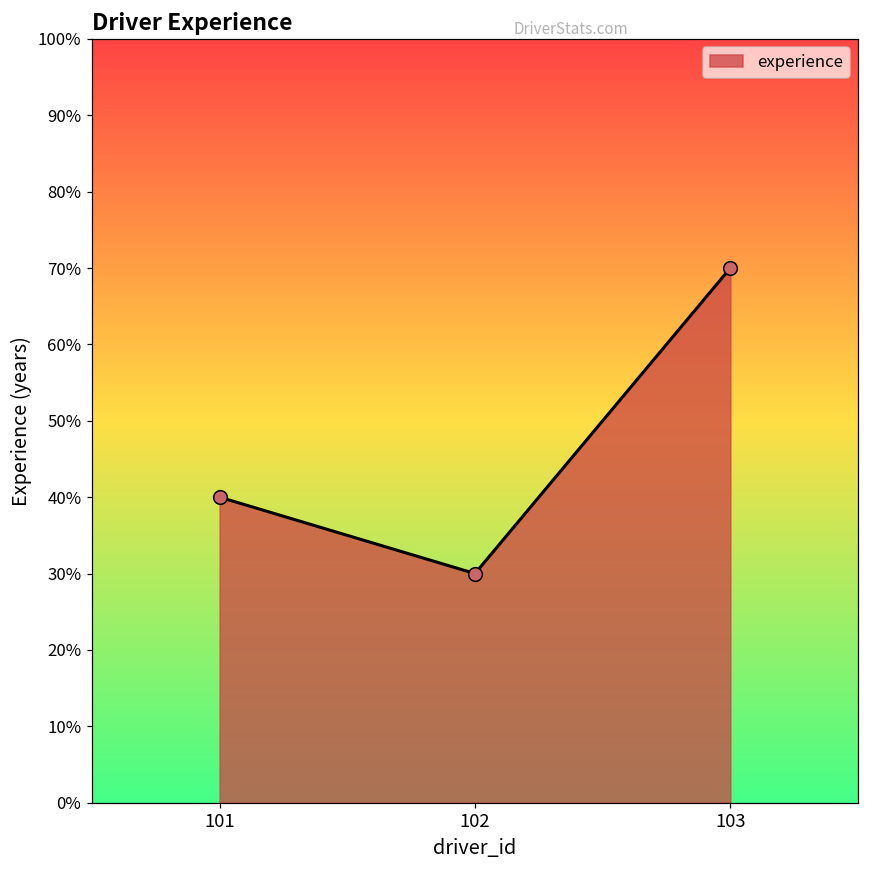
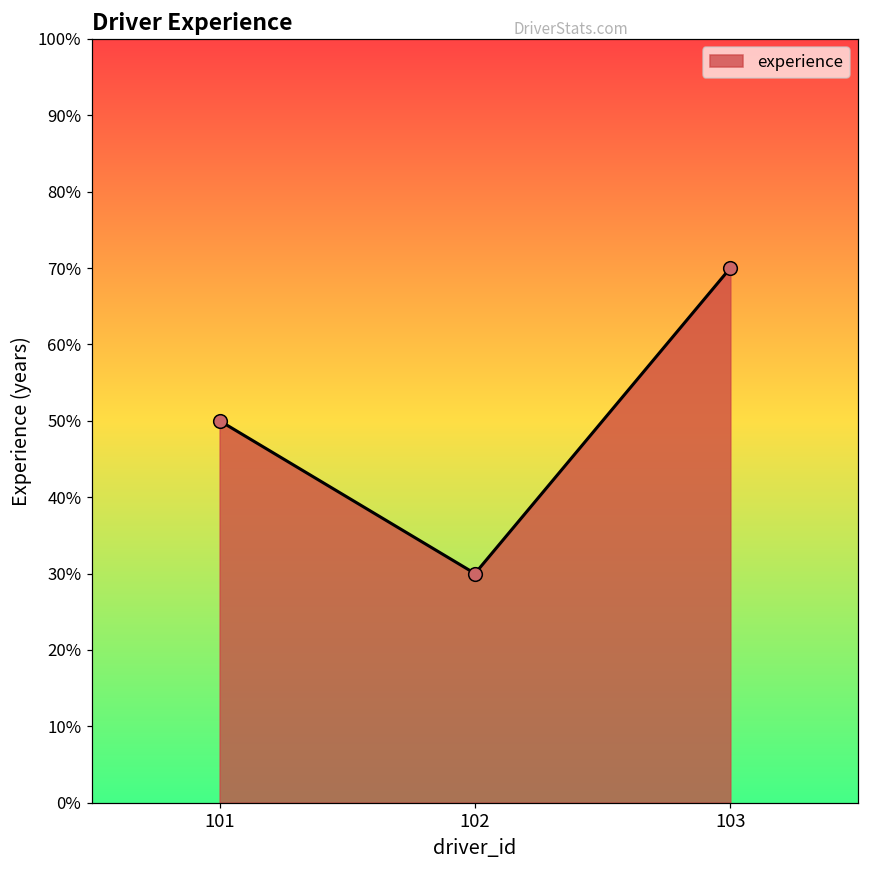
  {
-   "101": "40%",
+   "101": "50%",
    "102": "30%",
    "103": "70%"
  }
